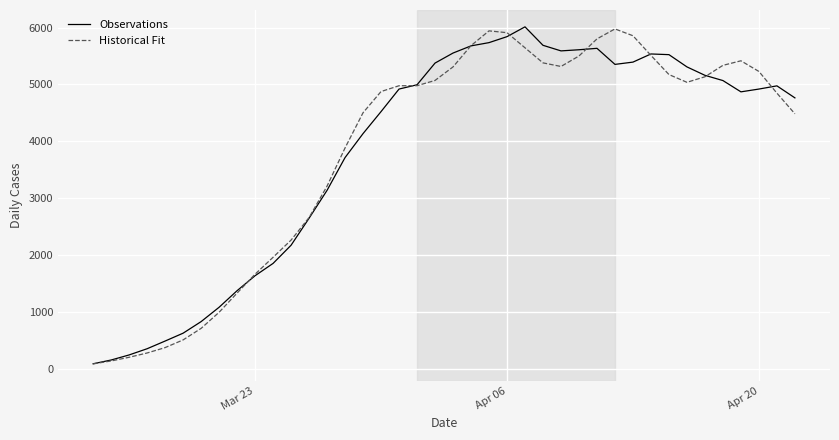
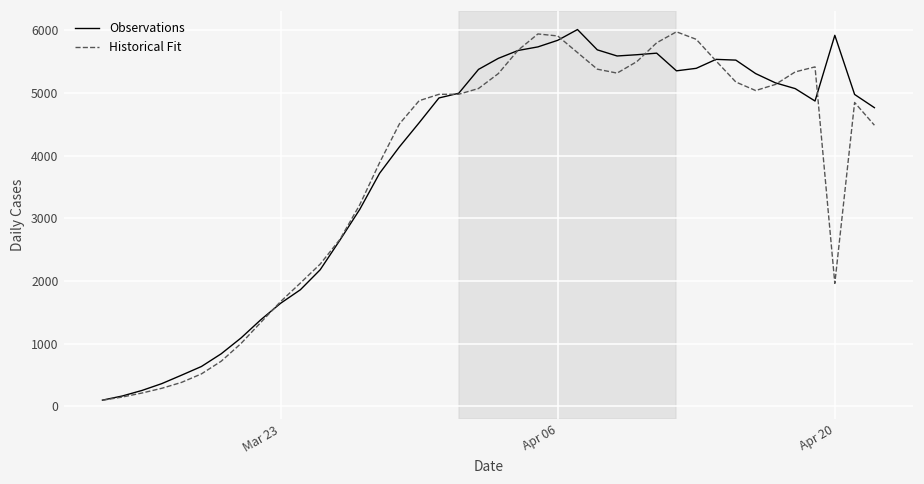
  {
    "Observations": {
      "Apr 06": 5800,
-     "Apr 20": 4900
+     "Apr 20": 5900
    },
    "Historical Fit": {
      "Apr 06": 5900,
-     "Apr 20": 5200
+     "Apr 20": 2000
    }
  }
